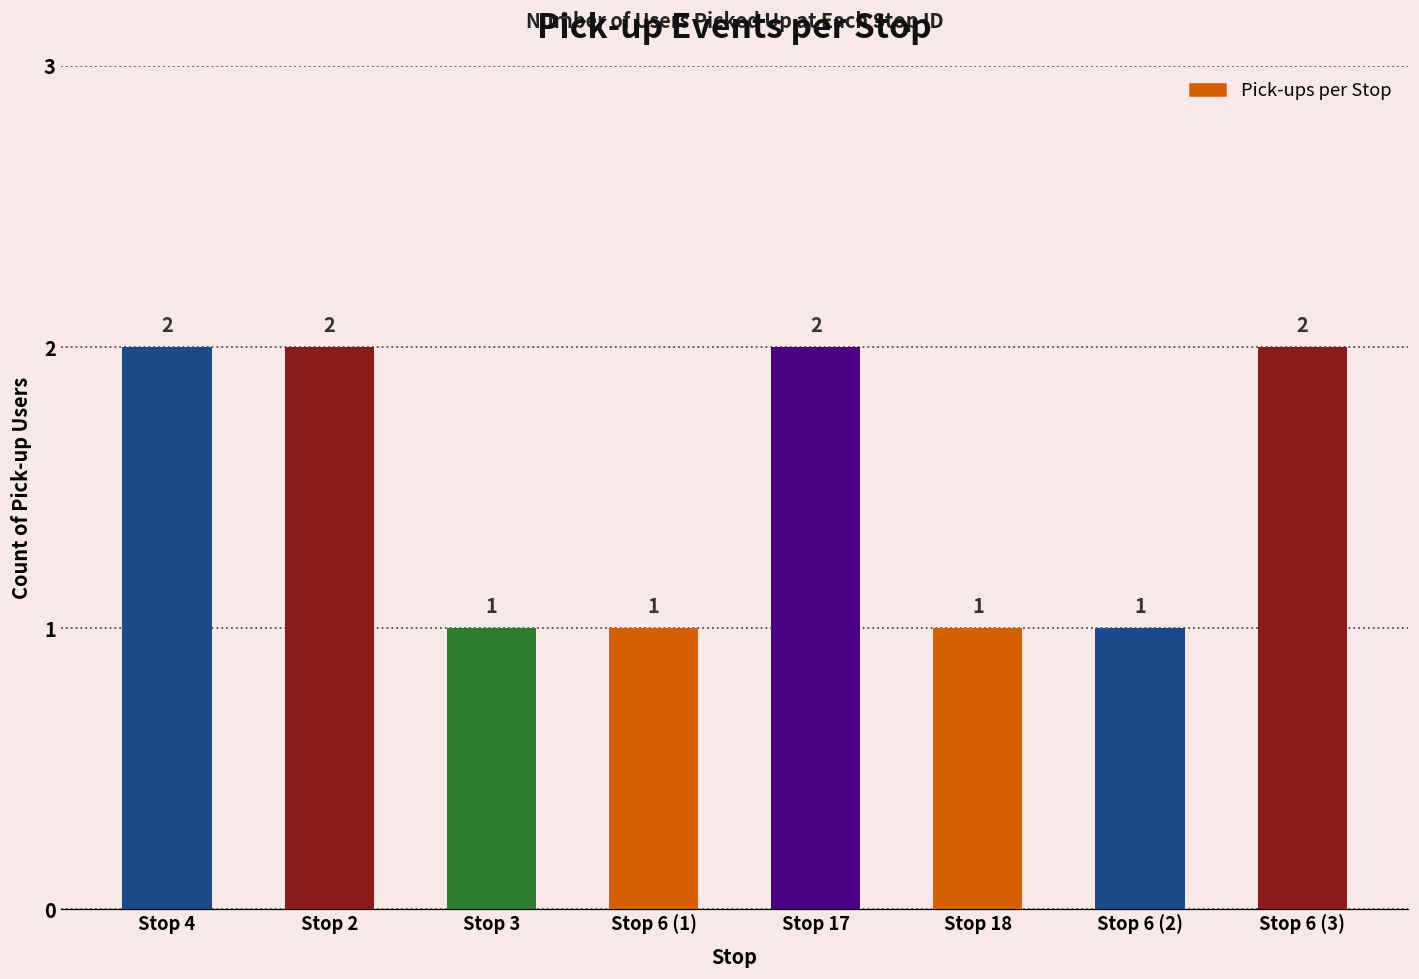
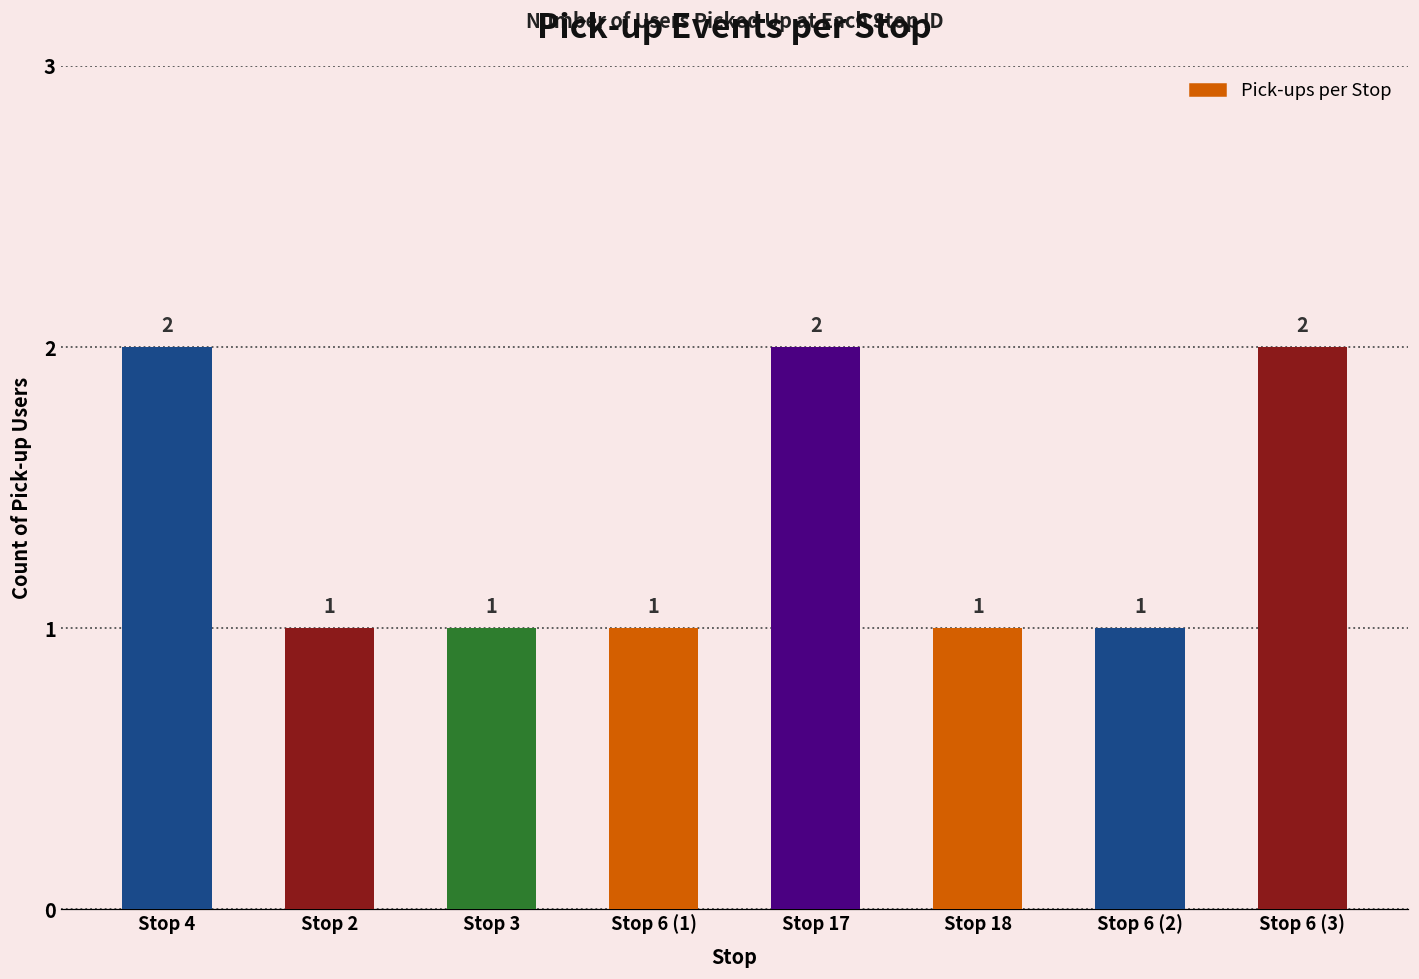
  {
    "Stop 4": 2,
-   "Stop 2": 2,
+   "Stop 2": 1,
    "Stop 3": 1,
    "Stop 6 (1)": 1,
    "Stop 17": 2,
    "Stop 18": 1,
    "Stop 6 (2)": 1,
    "Stop 6 (3)": 2
  }
